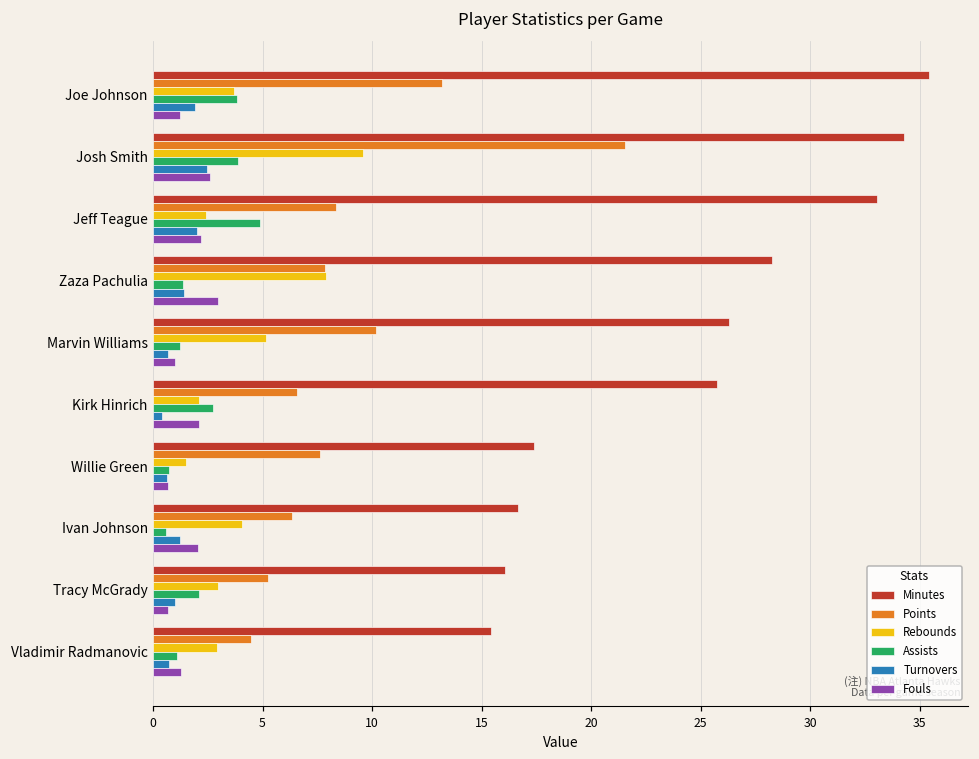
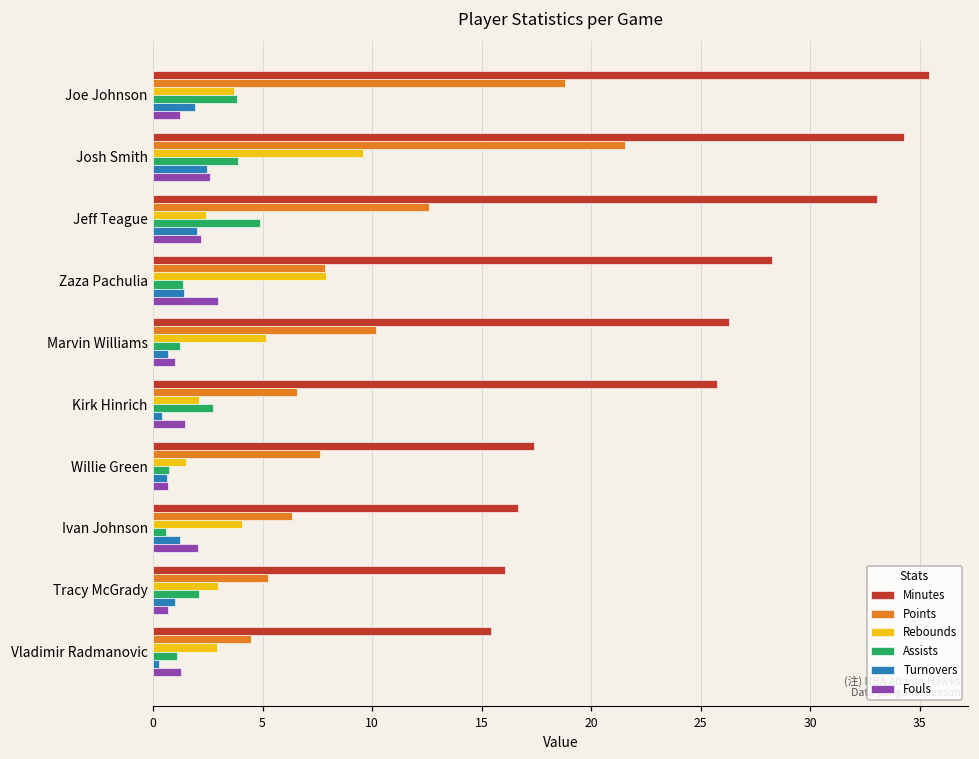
  {
    "Minutes": {
      "Joe Johnson": 35.4,
      "Josh Smith": 34.3,
      "Jeff Teague": 33.1,
      "Zaza Pachulia": 28.3,
      "Marvin Williams": 26.3,
      "Kirk Hinrich": 25.8,
      "Willie Green": 17.4,
      "Ivan Johnson": 16.7,
      "Tracy McGrady": 16.1,
      "Vladimir Radmanovic": 15.4
    },
    "Points": {
-     "Joe Johnson": 13.2,
+     "Joe Johnson": 18.8,
      "Josh Smith": 21.6,
-     "Jeff Teague": 8.4,
+     "Jeff Teague": 12.6,
      "Zaza Pachulia": 7.8,
      "Marvin Williams": 10.2,
      "Kirk Hinrich": 6.6,
      "Willie Green": 7.6,
      "Ivan Johnson": 6.4,
      "Tracy McGrady": 5.3,
      "Vladimir Radmanovic": 4.5
    },
    "Rebounds": {
      "Joe Johnson": 3.7,
      "Josh Smith": 9.6,
      "Jeff Teague": 2.4,
      "Zaza Pachulia": 7.9,
      "Marvin Williams": 5.2,
      "Kirk Hinrich": 2.1,
      "Willie Green": 1.5,
      "Ivan Johnson": 4.0,
      "Tracy McGrady": 3.0,
      "Vladimir Radmanovic": 2.9
    },
    "Assists": {
      "Joe Johnson": 3.9,
      "Josh Smith": 3.9,
      "Jeff Teague": 4.9,
      "Zaza Pachulia": 1.4,
      "Marvin Williams": 1.3,
      "Kirk Hinrich": 2.8,
      "Willie Green": 0.8,
      "Ivan Johnson": 0.6,
      "Tracy McGrady": 2.1,
      "Vladimir Radmanovic": 1.1
    },
    "Turnovers": {
      "Joe Johnson": 1.9,
      "Josh Smith": 2.5,
      "Jeff Teague": 2.0,
      "Zaza Pachulia": 1.4,
      "Marvin Williams": 0.7,
      "Kirk Hinrich": 0.4,
      "Willie Green": 0.6,
      "Ivan Johnson": 1.2,
      "Tracy McGrady": 1.0,
-     "Vladimir Radmanovic": 0.7
+     "Vladimir Radmanovic": 0.3
    },
    "Fouls": {
      "Joe Johnson": 1.3,
      "Josh Smith": 2.6,
      "Jeff Teague": 2.2,
      "Zaza Pachulia": 3.0,
      "Marvin Williams": 1.0,
-     "Kirk Hinrich": 2.1,
+     "Kirk Hinrich": 1.5,
      "Willie Green": 0.7,
      "Ivan Johnson": 2.1,
      "Tracy McGrady": 0.7,
      "Vladimir Radmanovic": 1.3
    }
  }
